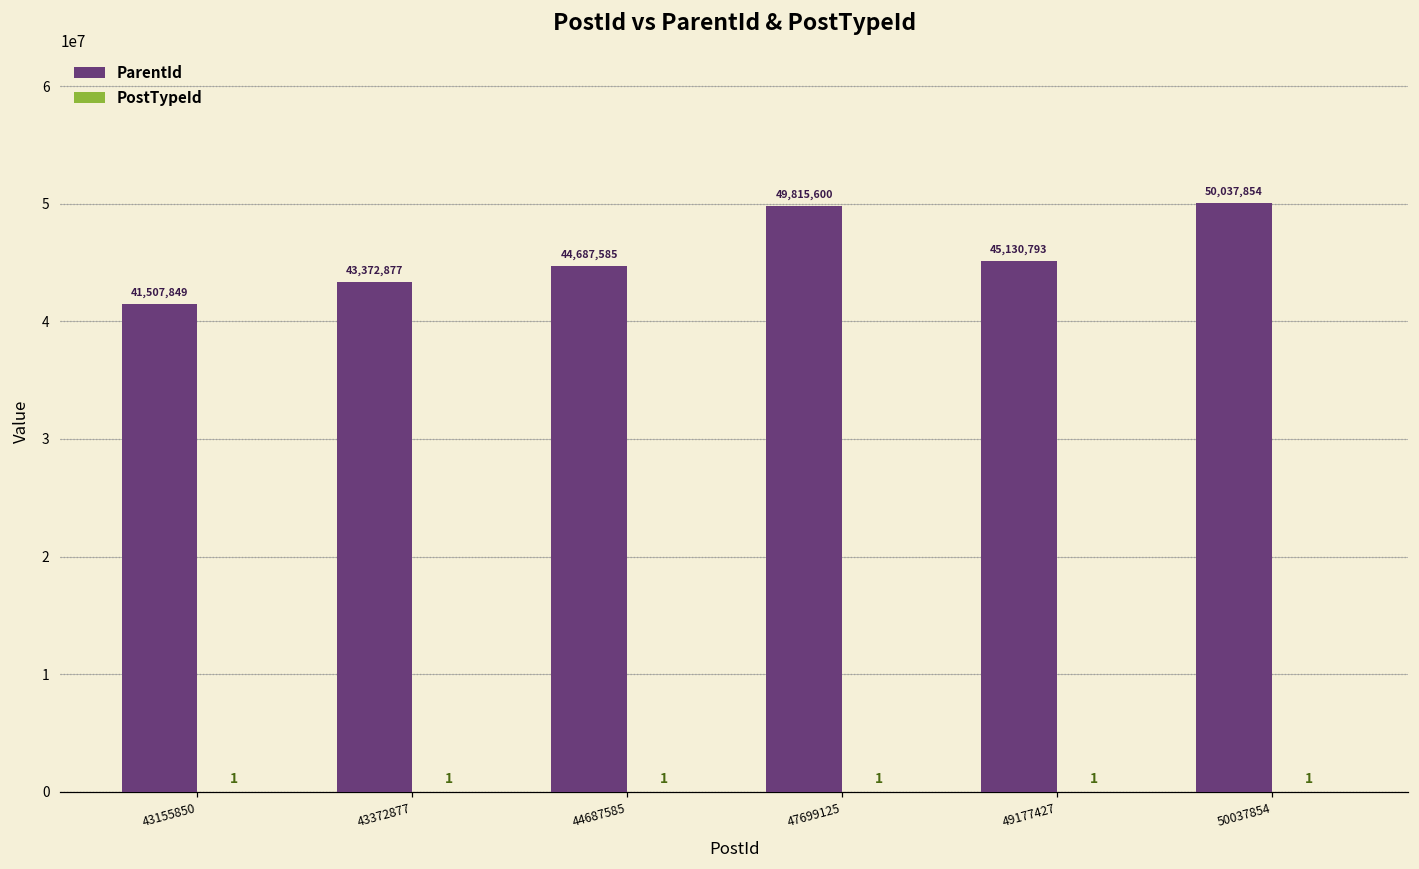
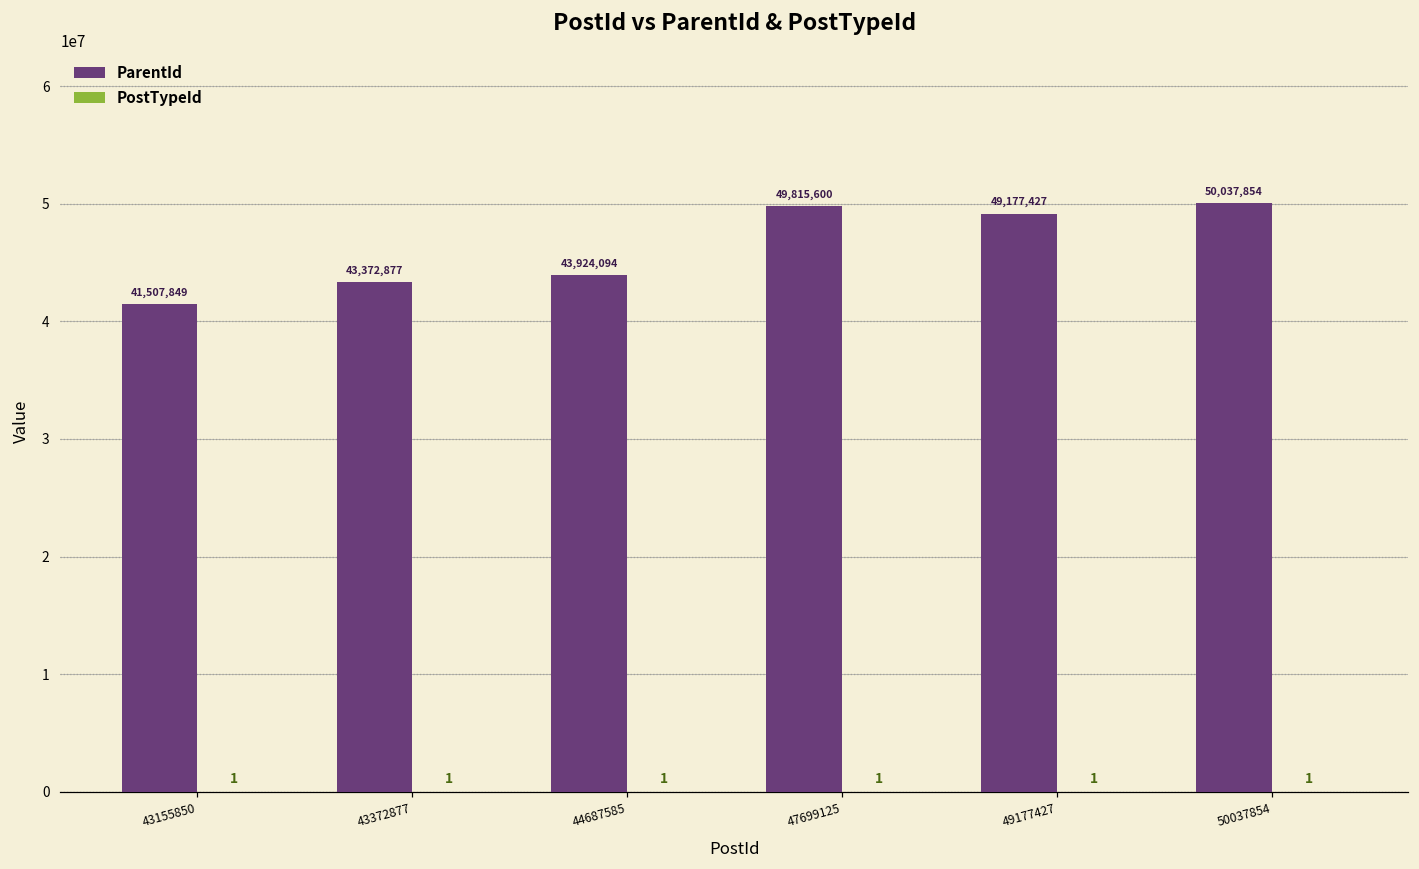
  {
    "ParentId": {
      "43155850": "41,507,849",
      "43372877": "43,372,877",
-     "44687585": "44,687,585",
+     "44687585": "43,924,094",
      "47699125": "49,815,600",
-     "49177427": "45,130,793",
+     "49177427": "49,177,427",
      "50037854": "50,037,854"
    },
    "PostTypeId": {
      "43155850": "1",
      "43372877": "1",
      "44687585": "1",
      "47699125": "1",
      "49177427": "1",
      "50037854": "1"
    }
  }
